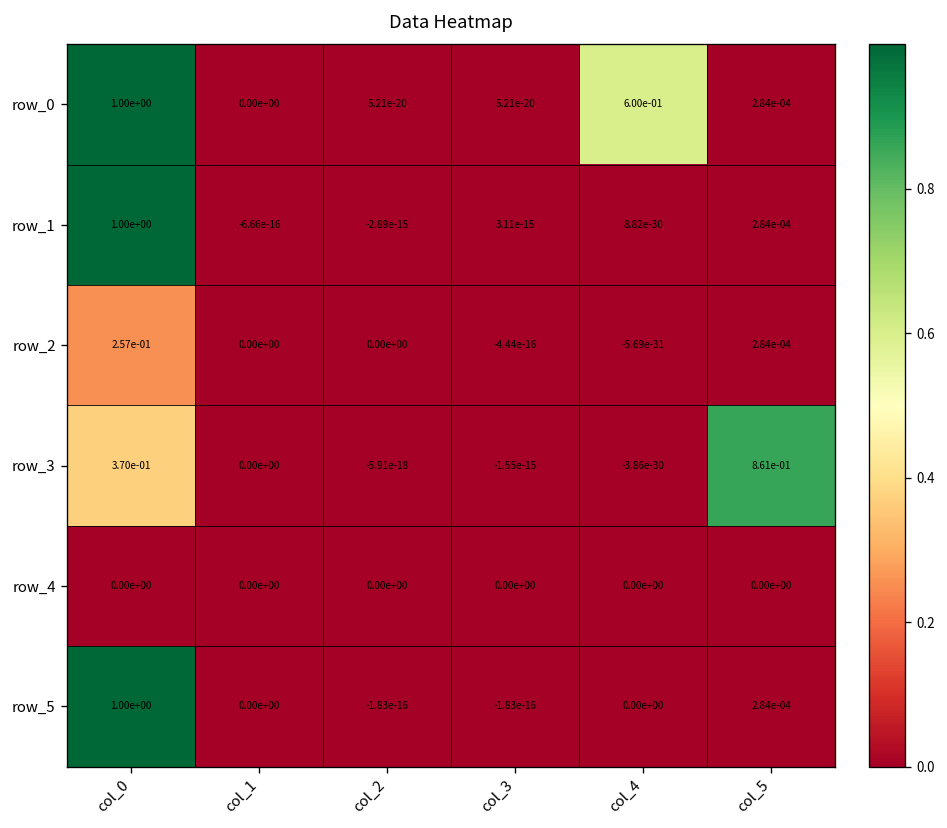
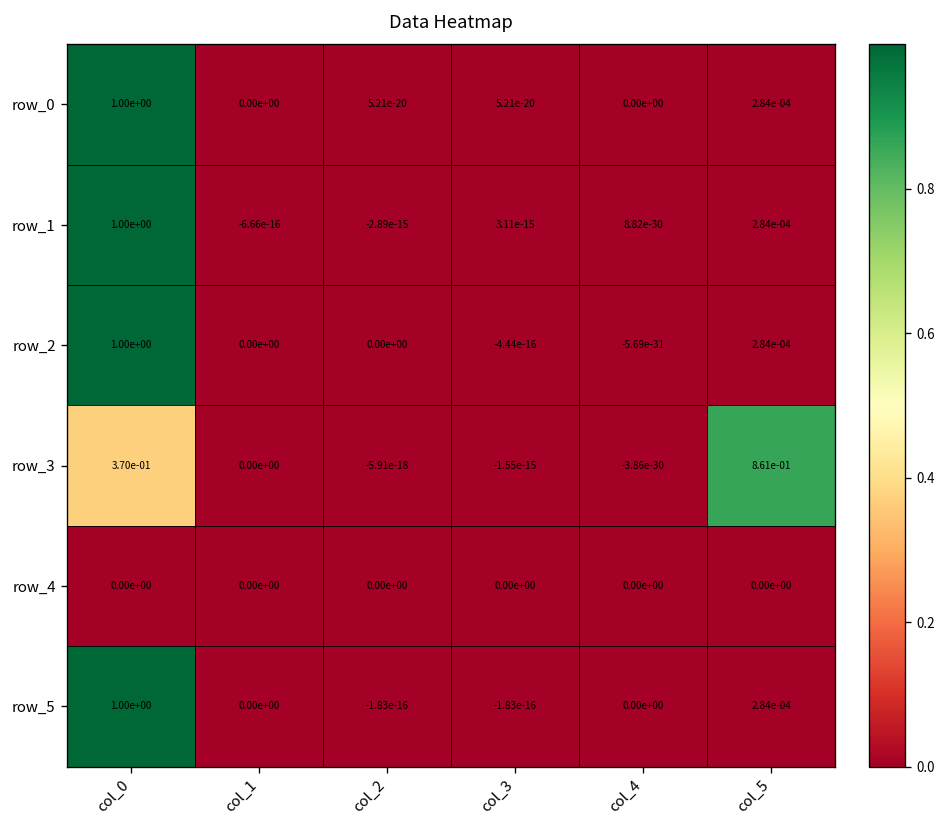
  {
    "row_0": {
      "col_0": "1.00e+00",
      "col_1": "0.00e+00",
      "col_2": "5.21e-20",
      "col_3": "5.21e-20",
-     "col_4": "6.00e-01",
+     "col_4": "0.00e+00",
      "col_5": "2.84e-04"
    },
    "row_1": {
      "col_0": "1.00e+00",
      "col_1": "-6.66e-16",
      "col_2": "-2.89e-15",
      "col_3": "3.11e-15",
      "col_4": "8.82e-30",
      "col_5": "2.84e-04"
    },
    "row_2": {
-     "col_0": "2.57e-01",
+     "col_0": "1.00e+00",
      "col_1": "0.00e+00",
      "col_2": "0.00e+00",
      "col_3": "-4.44e-16",
      "col_4": "-5.69e-31",
      "col_5": "2.84e-04"
    },
    "row_3": {
      "col_0": "3.70e-01",
      "col_1": "0.00e+00",
      "col_2": "-5.91e-18",
      "col_3": "-1.55e-15",
      "col_4": "-3.86e-30",
      "col_5": "8.61e-01"
    },
    "row_4": {
      "col_0": "0.00e+00",
      "col_1": "0.00e+00",
      "col_2": "0.00e+00",
      "col_3": "0.00e+00",
      "col_4": "0.00e+00",
      "col_5": "0.00e+00"
    },
    "row_5": {
      "col_0": "1.00e+00",
      "col_1": "0.00e+00",
      "col_2": "-1.83e-16",
      "col_3": "-1.83e-16",
      "col_4": "0.00e+00",
      "col_5": "2.84e-04"
    }
  }
